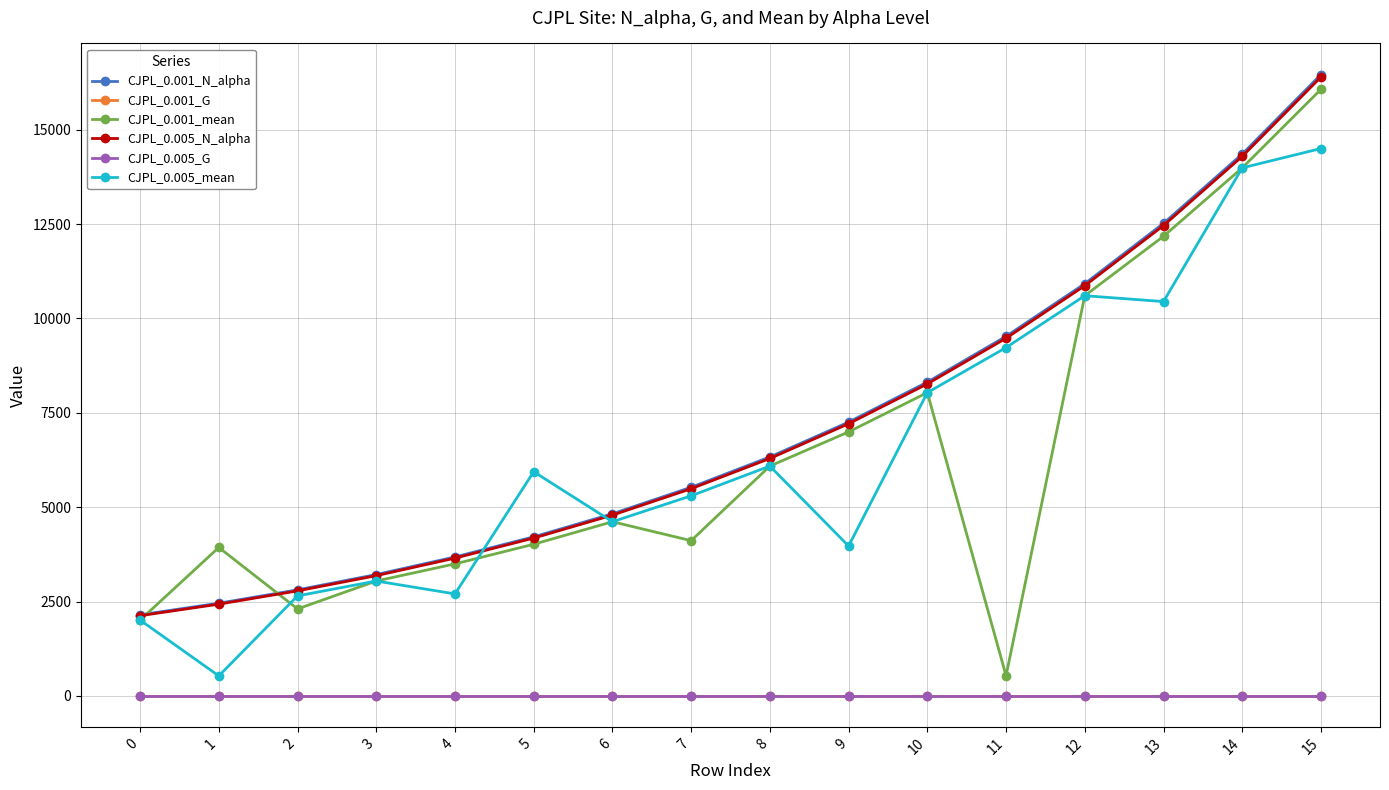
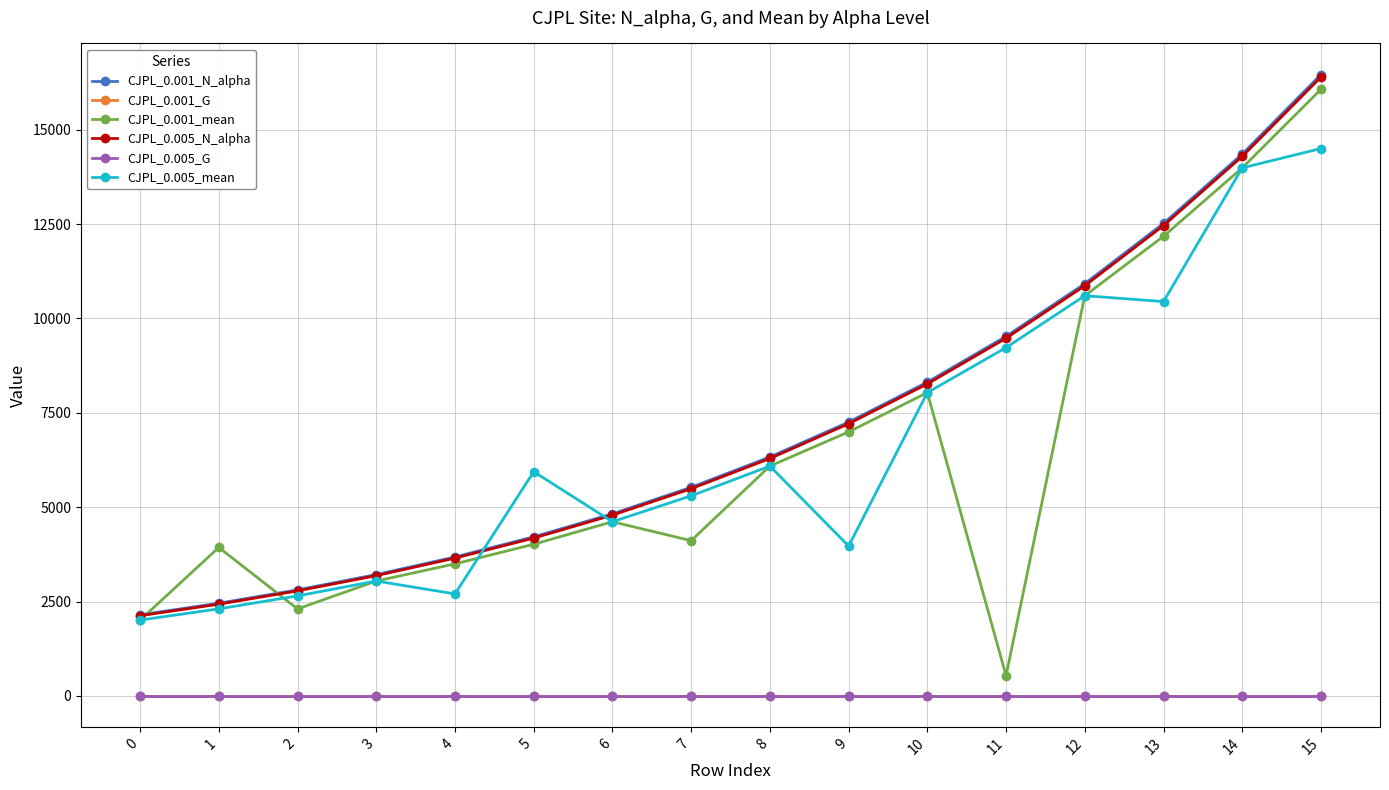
  {
    "CJPL_0.005_G": {
      "0": 0,
      "1": 0,
      "2": 0,
      "3": 0,
      "4": 0,
      "5": 0,
      "6": 0,
      "7": 0,
      "8": 0,
      "9": 0,
      "10": 0,
      "11": 0,
      "12": 0,
      "13": 0,
      "14": 0,
      "15": 0
    },
    "CJPL_0.001_mean": {
      "1": 3900,
      "2": 2300,
      "4": 3500,
      "5": 4000,
      "7": 4100,
      "9": 7000,
      "11": 500,
      "13": 12200,
      "15": 16100
    },
    "CJPL_0.005_mean": {
-     "1": 500,
+     "1": 2300,
      "2": 2600,
      "4": 2700,
      "5": 5900,
      "7": 5300,
      "9": 4000,
      "11": 9200,
      "13": 10400,
      "15": 14500
    }
  }
